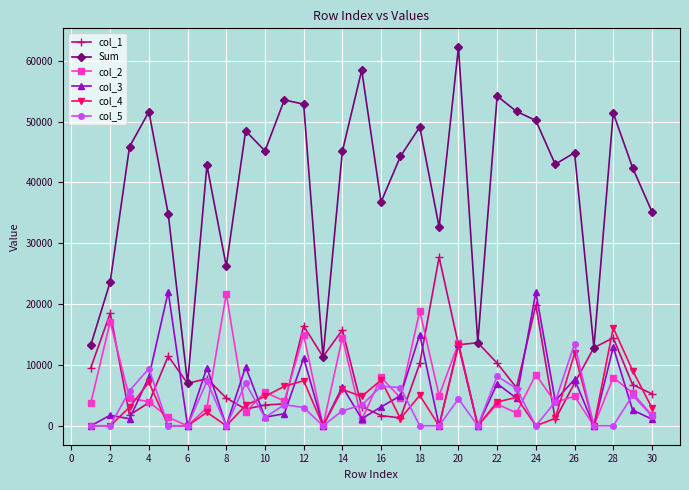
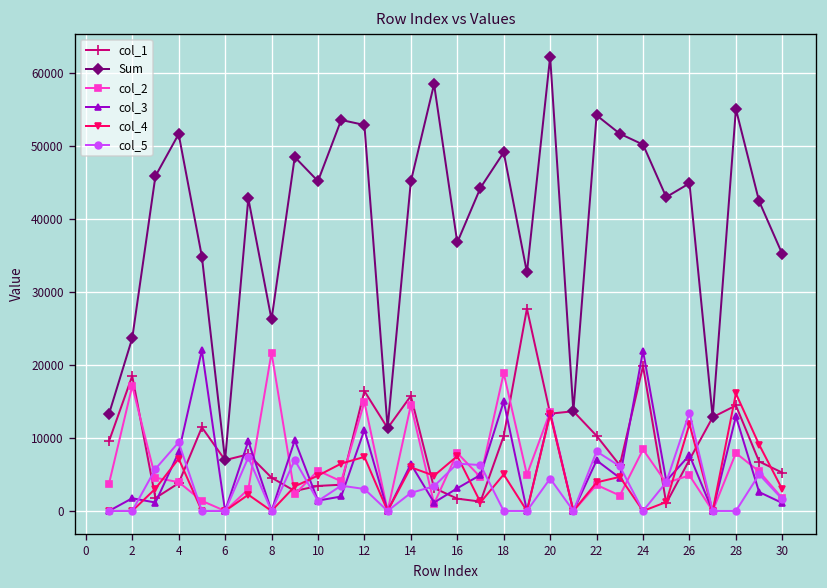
  {
    "Sum": {
      "2": 24000,
      "4": 52000,
      "8": 26000,
      "10": 45000,
      "12": 53000,
      "14": 45000,
      "16": 37000,
      "18": 49000,
      "20": 62000,
      "22": 54000,
      "24": 50000,
      "26": 45000,
-     "28": 51000,
+     "28": 55000,
      "30": 35000
    },
    "col_2": {
      "2": 17000,
      "8": 22000,
      "10": 6000,
      "12": 15000,
      "14": 14000,
      "16": 8000,
      "18": 19000,
      "24": 8000,
      "26": 5000,
      "28": 8000
    },
    "col_3": {
      "2": 2000,
      "4": 8000,
      "12": 11000,
      "14": 6000,
      "16": 3000,
      "18": 15000,
      "22": 7000,
      "24": 22000,
      "26": 8000,
      "28": 13000,
      "30": 1000
    },
    "col_5": {
      "4": 9000,
      "12": 3000,
      "14": 2000,
      "16": 6000,
      "18": 0,
      "20": 4000,
      "22": 8000,
      "26": 13000,
      "28": 0
    }
  }
